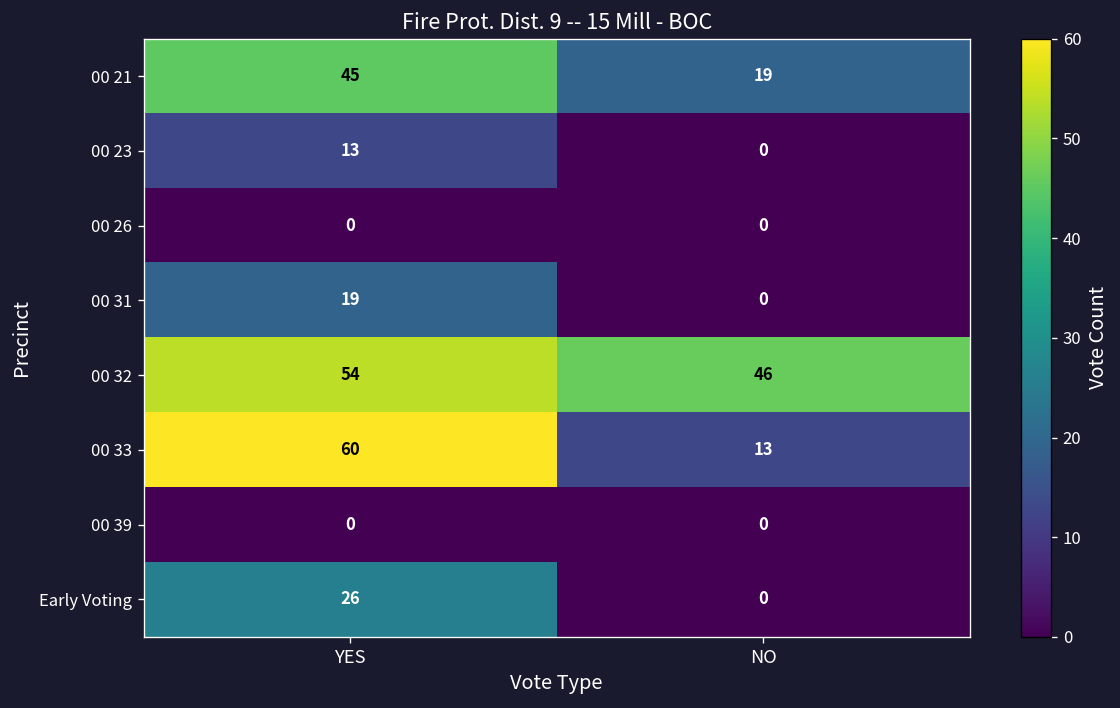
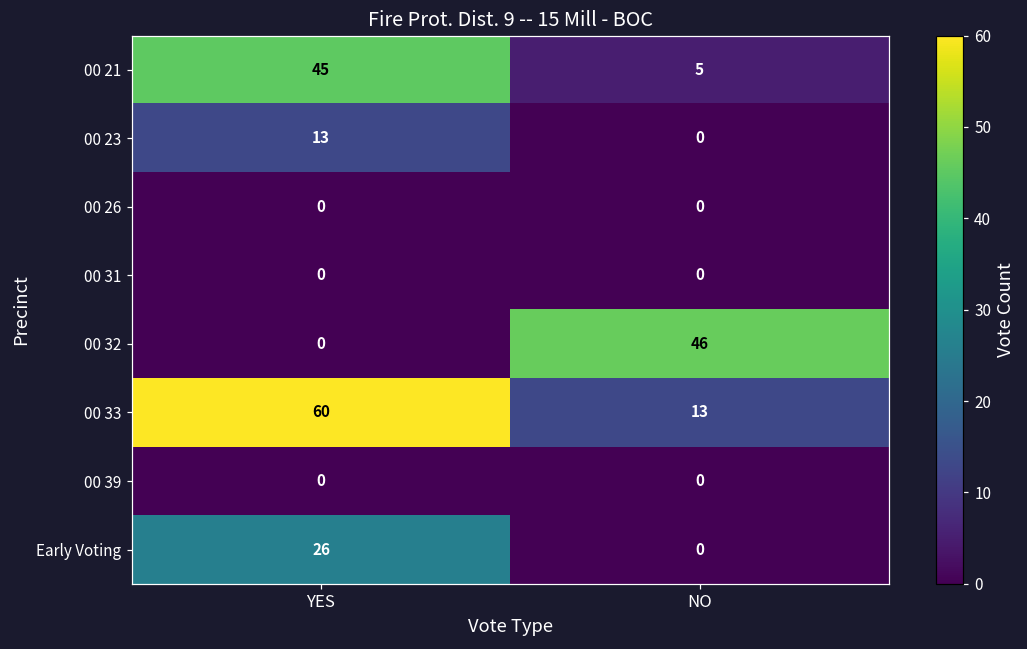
  {
    "00 21": {
      "YES": 45,
-     "NO": 19
+     "NO": 5
    },
    "00 23": {
      "YES": 13,
      "NO": 0
    },
    "00 26": {
      "YES": 0,
      "NO": 0
    },
    "00 31": {
-     "YES": 19,
+     "YES": 0,
      "NO": 0
    },
    "00 32": {
-     "YES": 54,
+     "YES": 0,
      "NO": 46
    },
    "00 33": {
      "YES": 60,
      "NO": 13
    },
    "00 39": {
      "YES": 0,
      "NO": 0
    },
    "Early Voting": {
      "YES": 26,
      "NO": 0
    }
  }
